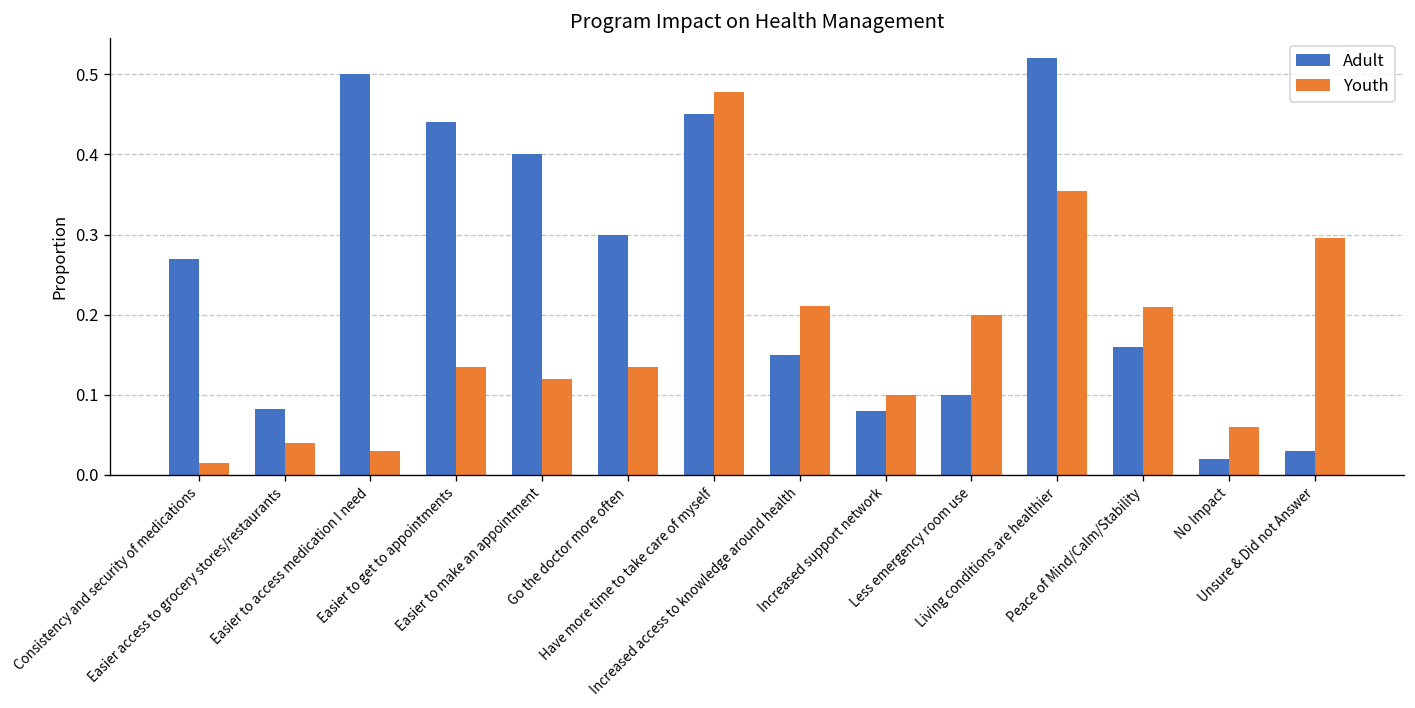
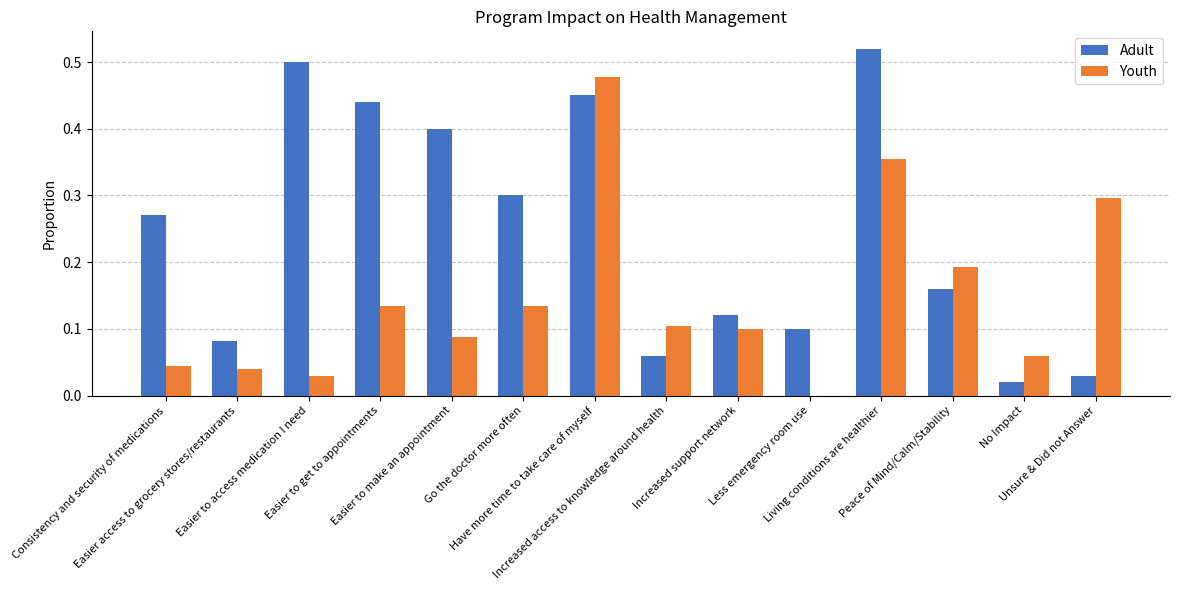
  {
    "Adult": {
      "Consistency and security of medications": 0.27,
      "Easier access to grocery stores/restaurants": 0.08,
      "Easier to access medication I need": 0.50,
      "Easier to get to appointments": 0.44,
      "Easier to make an appointment": 0.40,
      "Go the doctor more often": 0.30,
      "Have more time to take care of myself": 0.45,
-     "Increased access to knowledge around health": 0.15,
-     "Increased support network": 0.08,
+     "Increased access to knowledge around health": 0.06,
+     "Increased support network": 0.12,
      "Less emergency room use": 0.10,
      "Living conditions are healthier": 0.52,
      "Peace of Mind/Calm/Stability": 0.16,
      "No Impact": 0.02,
      "Unsure & Did not Answer": 0.03
    },
    "Youth": {
-     "Consistency and security of medications": 0.02,
+     "Consistency and security of medications": 0.05,
      "Easier access to grocery stores/restaurants": 0.04,
      "Easier to access medication I need": 0.03,
      "Easier to get to appointments": 0.13,
-     "Easier to make an appointment": 0.12,
+     "Easier to make an appointment": 0.09,
      "Go the doctor more often": 0.13,
      "Have more time to take care of myself": 0.48,
-     "Increased access to knowledge around health": 0.21,
+     "Increased access to knowledge around health": 0.10,
      "Increased support network": 0.10,
-     "Less emergency room use": 0.2,
+     "Less emergency room use": 0.0,
      "Living conditions are healthier": 0.35,
-     "Peace of Mind/Calm/Stability": 0.21,
+     "Peace of Mind/Calm/Stability": 0.19,
      "No Impact": 0.06,
      "Unsure & Did not Answer": 0.30
    }
  }
